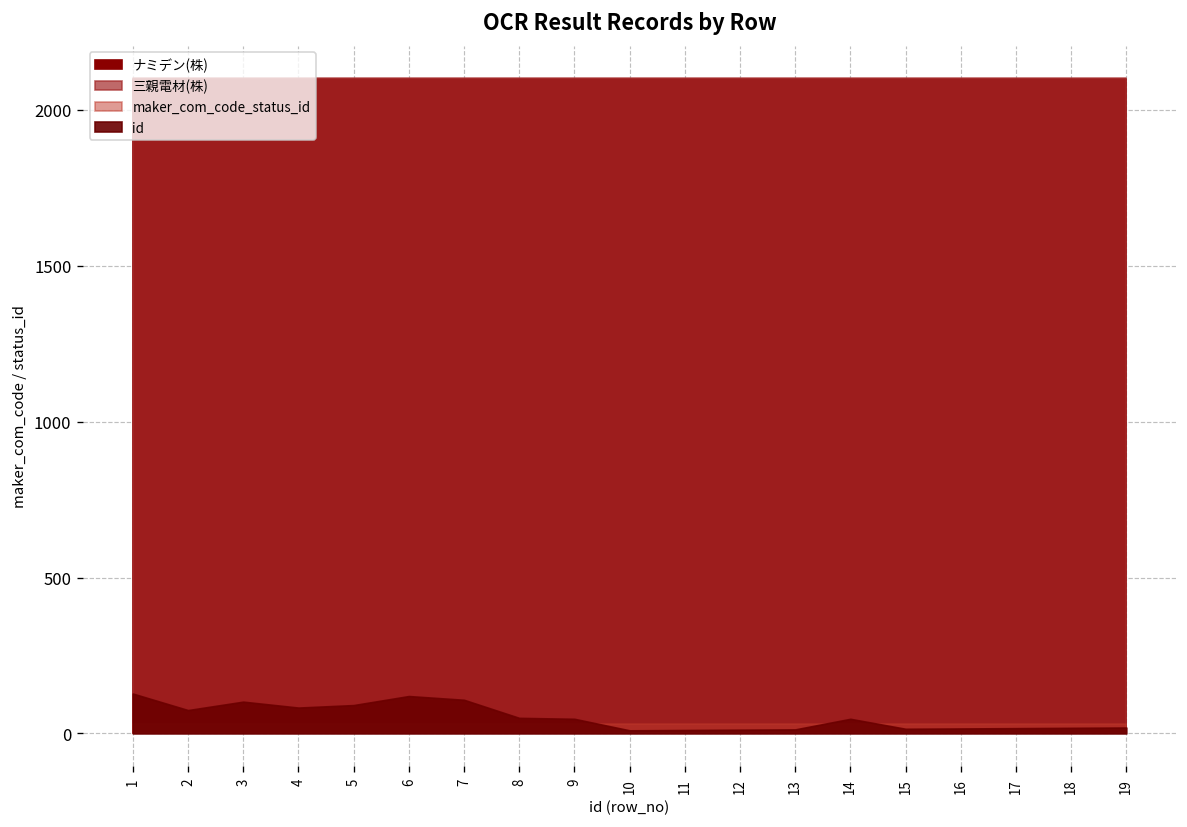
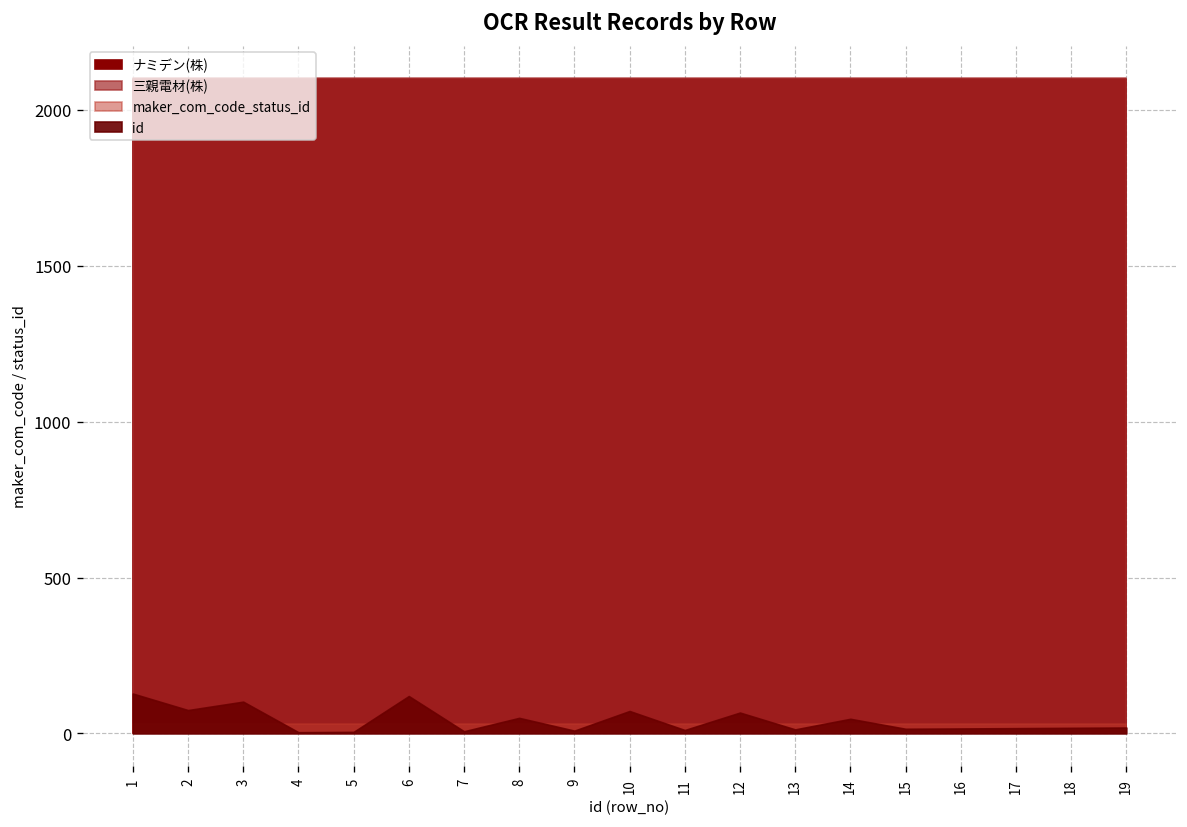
  {
    "id": {
      "1": 130,
      "2": 80,
      "3": 100,
-     "4": 80,
-     "5": 90,
+     "4": 0,
+     "5": 10,
      "6": 120,
-     "7": 110,
+     "7": 10,
      "8": 50,
-     "9": 50,
-     "10": 10,
+     "9": 10,
+     "10": 70,
      "11": 10,
-     "12": 10,
+     "12": 70,
      "13": 10,
      "14": 50,
      "15": 20,
      "16": 20,
      "17": 20,
      "18": 20,
      "19": 20
    }
  }
